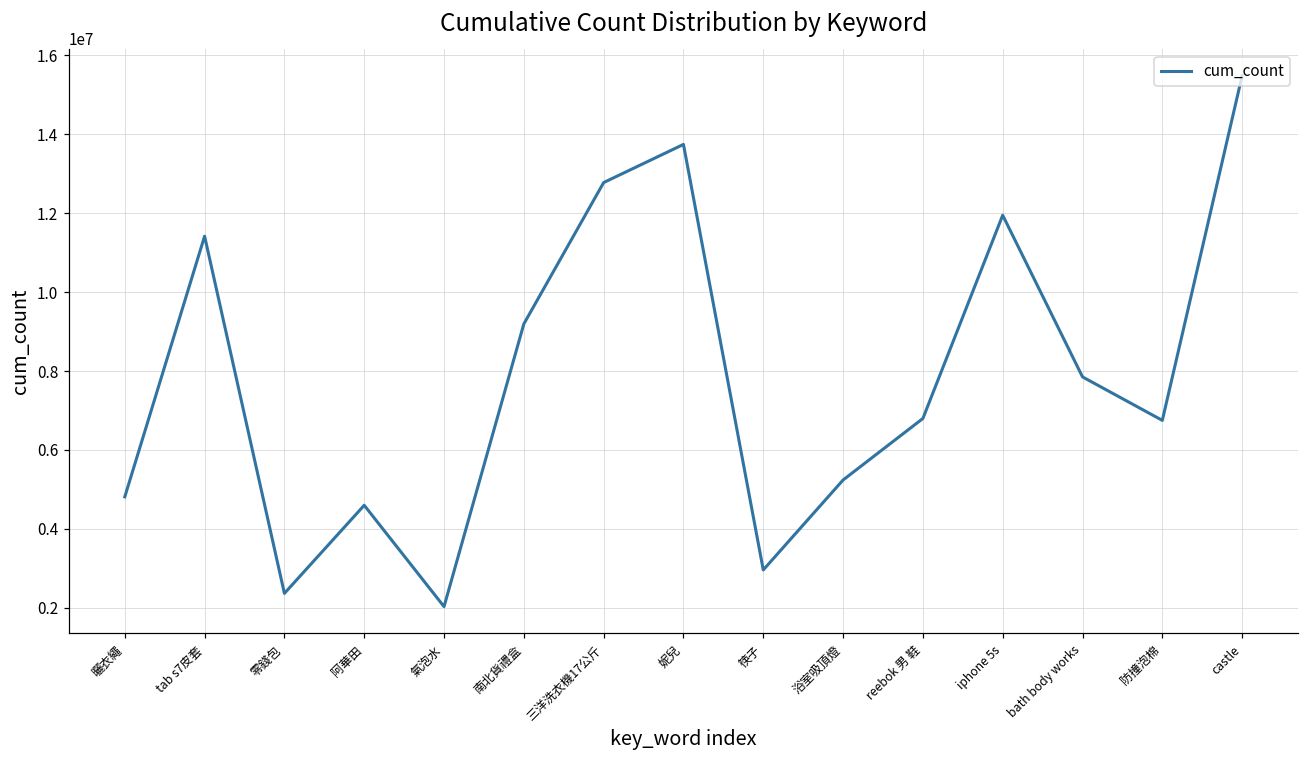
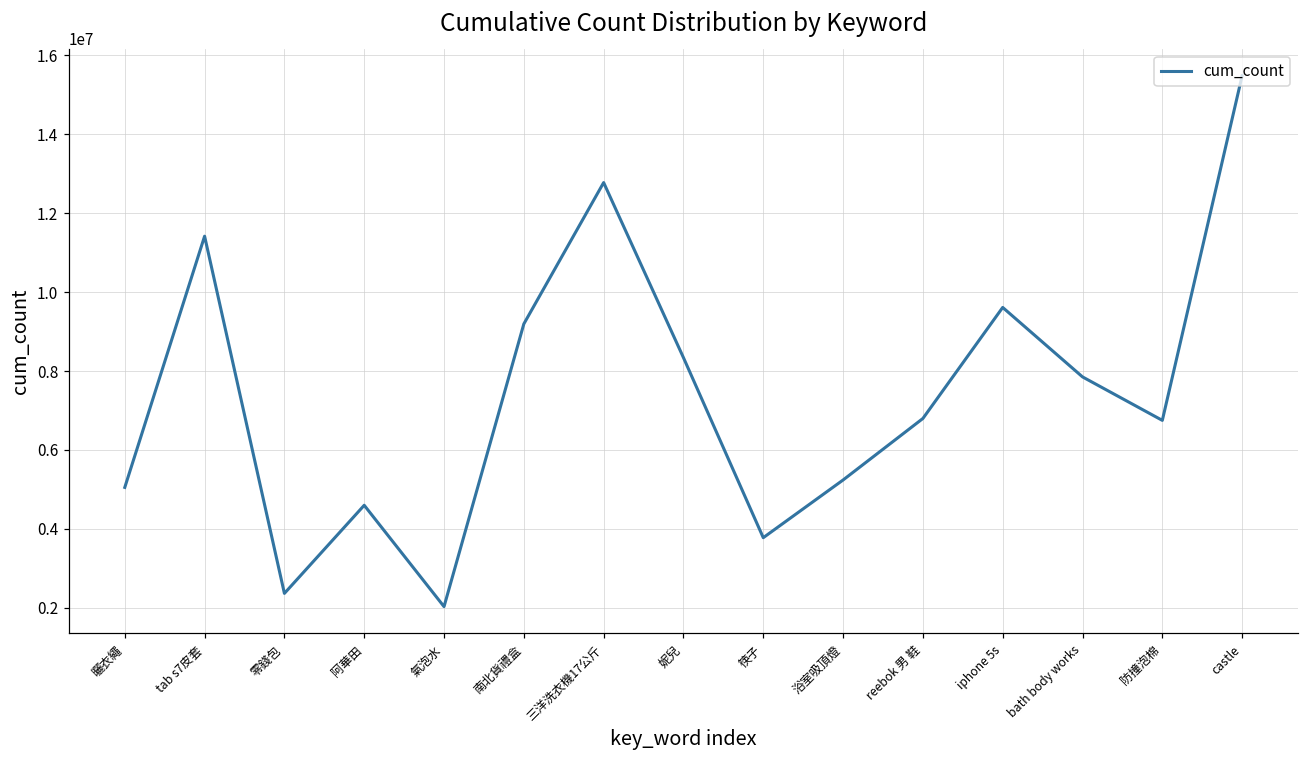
  {
-   "曬衣繩": 4800000,
+   "曬衣繩": 5100000,
    "tab s7皮套": 11400000,
    "零錢包": 2400000,
    "阿華田": 4600000,
    "氣泡水": 2000000,
    "南北貨禮盒": 9200000,
    "三洋洗衣機17公斤": 12800000,
-   "妮兒": 13700000,
-   "筷子": 3000000,
+   "妮兒": 8300000,
+   "筷子": 3800000,
    "浴室吸頂燈": 5200000,
    "reebok 男 鞋": 6800000,
-   "iphone 5s": 11900000,
+   "iphone 5s": 9600000,
    "bath body works": 7900000,
    "防撞泡棉": 6700000
  }
